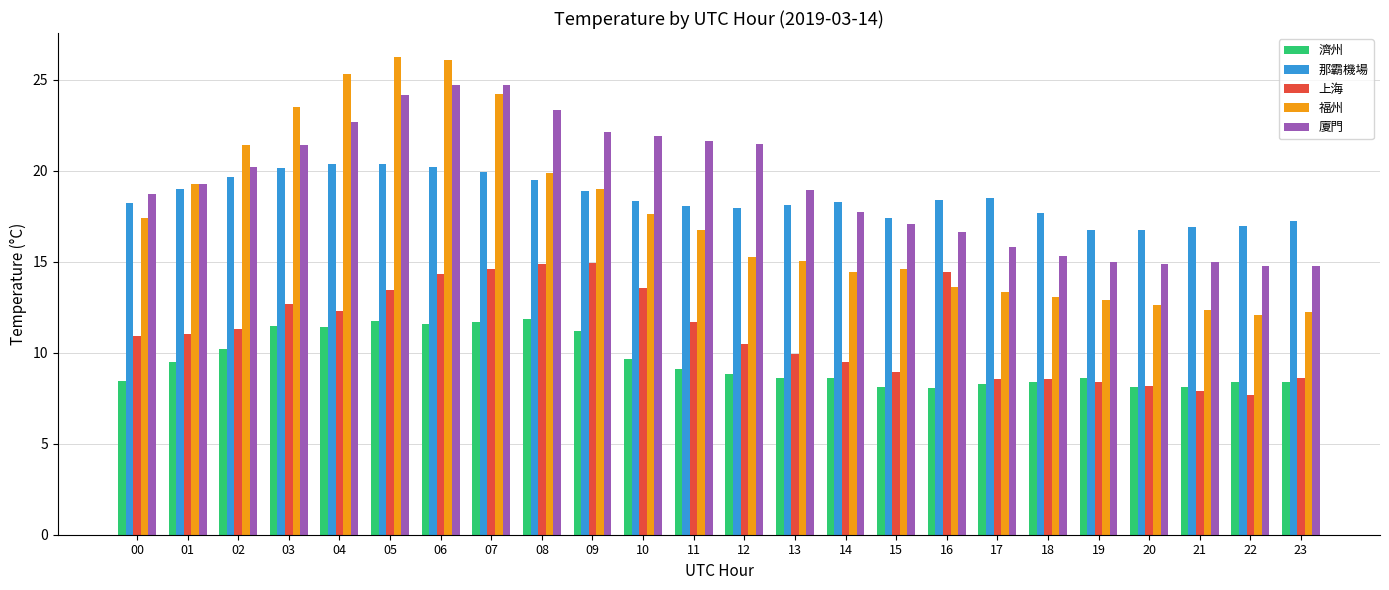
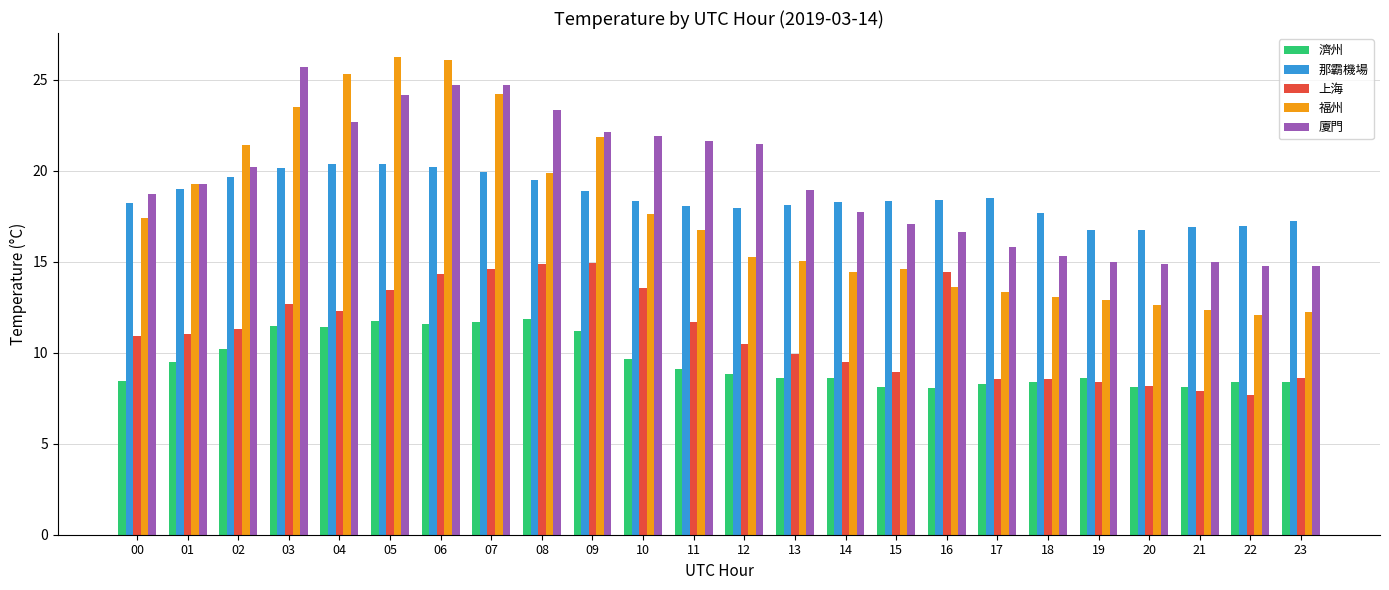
  {
    "濟州": {
      "00": 8.4,
      "01": 9.5,
      "02": 10.2,
      "03": 11.5,
      "04": 11.4,
      "05": 11.8,
      "06": 11.6,
      "07": 11.7,
      "08": 11.9,
      "09": 11.2,
      "10": 9.7,
      "11": 9.1,
      "12": 8.8,
      "13": 8.6,
      "14": 8.6,
      "15": 8.1,
      "16": 8.0,
      "17": 8.3,
      "18": 8.4,
      "19": 8.6,
      "20": 8.1,
      "21": 8.1,
      "22": 8.4,
      "23": 8.4
    },
    "那霸機場": {
      "00": 18.2,
      "01": 19.0,
      "02": 19.6,
      "03": 20.1,
      "04": 20.4,
      "05": 20.4,
      "06": 20.2,
      "07": 19.9,
      "08": 19.5,
      "09": 18.9,
      "10": 18.3,
      "11": 18.1,
      "12": 18.0,
      "13": 18.1,
      "14": 18.3,
-     "15": 17.4,
+     "15": 18.3,
      "16": 18.4,
      "17": 18.5,
      "18": 17.7,
      "19": 16.8,
      "20": 16.8,
      "21": 16.9,
      "22": 16.9,
      "23": 17.2
    },
    "上海": {
      "00": 10.9,
      "01": 11.1,
      "02": 11.3,
      "03": 12.7,
      "04": 12.3,
      "05": 13.5,
      "06": 14.3,
      "07": 14.6,
      "08": 14.9,
      "09": 15.0,
      "10": 13.5,
      "11": 11.7,
      "12": 10.5,
      "13": 9.9,
      "14": 9.5,
      "15": 9.0,
      "16": 14.5,
      "17": 8.6,
      "18": 8.6,
      "19": 8.4,
      "20": 8.2,
      "21": 7.9,
      "22": 7.7,
      "23": 8.6
    },
    "福州": {
      "00": 17.4,
      "01": 19.3,
      "02": 21.4,
      "03": 23.5,
      "04": 25.3,
      "05": 26.3,
      "06": 26.1,
      "07": 24.2,
      "08": 19.9,
-     "09": 19.0,
+     "09": 21.9,
      "10": 17.6,
      "11": 16.7,
      "12": 15.3,
      "13": 15.0,
      "14": 14.5,
      "15": 14.6,
      "16": 13.6,
      "17": 13.3,
      "18": 13.1,
      "19": 12.9,
      "20": 12.6,
      "21": 12.4,
      "22": 12.1,
      "23": 12.2
    },
    "廈門": {
      "00": 18.7,
      "01": 19.3,
      "02": 20.2,
-     "03": 21.4,
+     "03": 25.7,
      "04": 22.7,
      "05": 24.1,
      "06": 24.7,
      "07": 24.7,
      "08": 23.4,
      "09": 22.1,
      "10": 21.9,
      "11": 21.6,
      "12": 21.5,
      "13": 18.9,
      "14": 17.7,
      "15": 17.1,
      "16": 16.6,
      "17": 15.8,
      "18": 15.3,
      "19": 15.0,
      "20": 14.9,
      "21": 15.0,
      "22": 14.8,
      "23": 14.8
    }
  }
